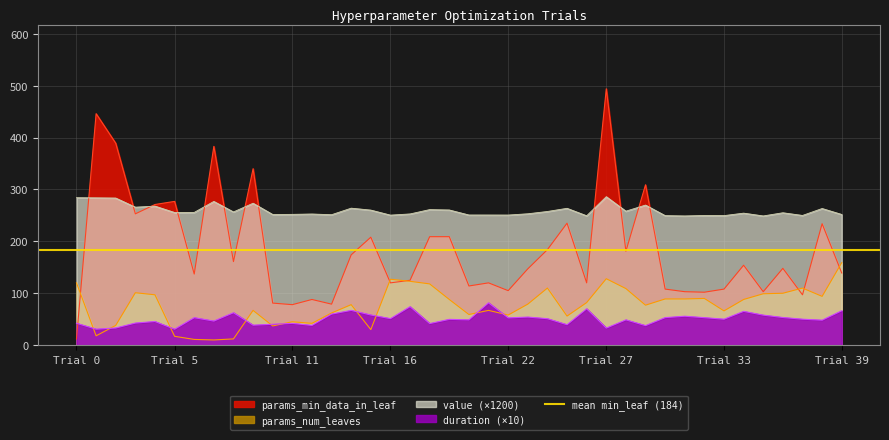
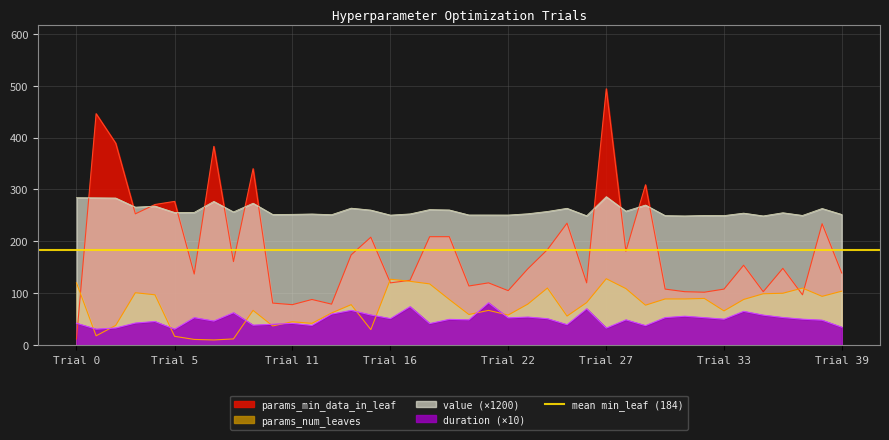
  {
    "params_min_data_in_leaf": {
      "Trial 0": 10,
      "Trial 5": 280,
      "Trial 11": 80,
      "Trial 16": 120,
      "Trial 22": 110,
      "Trial 27": 490,
      "Trial 33": 110,
      "Trial 39": 140
    },
    "params_num_leaves": {
      "Trial 0": 120,
      "Trial 5": 20,
      "Trial 16": 130,
      "Trial 22": 60,
      "Trial 27": 130,
      "Trial 33": 70,
-     "Trial 39": 160
+     "Trial 39": 100
    },
    "value (×1200)": {
      "Trial 0": 280,
      "Trial 5": 260,
      "Trial 11": 250,
      "Trial 16": 250,
      "Trial 22": 250,
      "Trial 27": 290,
      "Trial 33": 250,
      "Trial 39": 250
    },
    "duration (×10)": {
      "Trial 0": 40,
      "Trial 5": 30,
      "Trial 16": 50,
      "Trial 22": 50,
      "Trial 27": 30,
      "Trial 33": 50,
-     "Trial 39": 70
+     "Trial 39": 30
    }
  }
